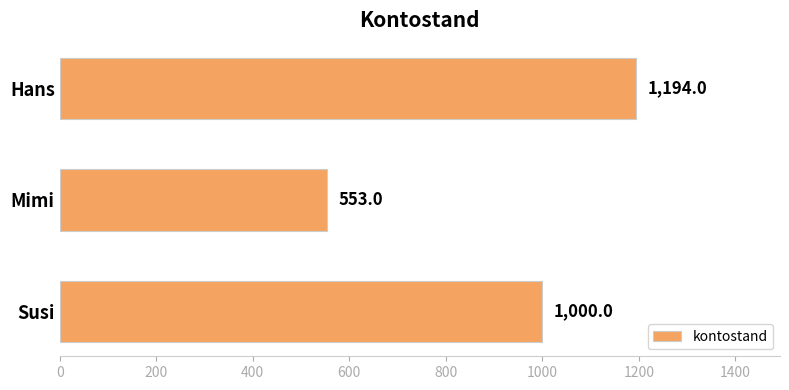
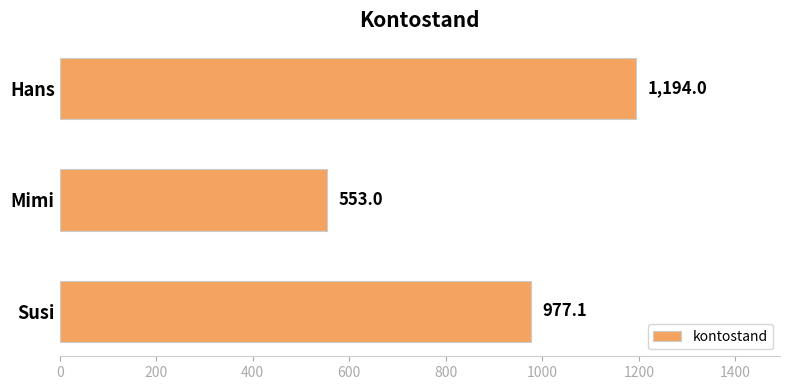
  {
    "Hans": "1,194.0",
    "Mimi": "553.0",
-   "Susi": "1,000.0"
+   "Susi": "977.1"
  }
